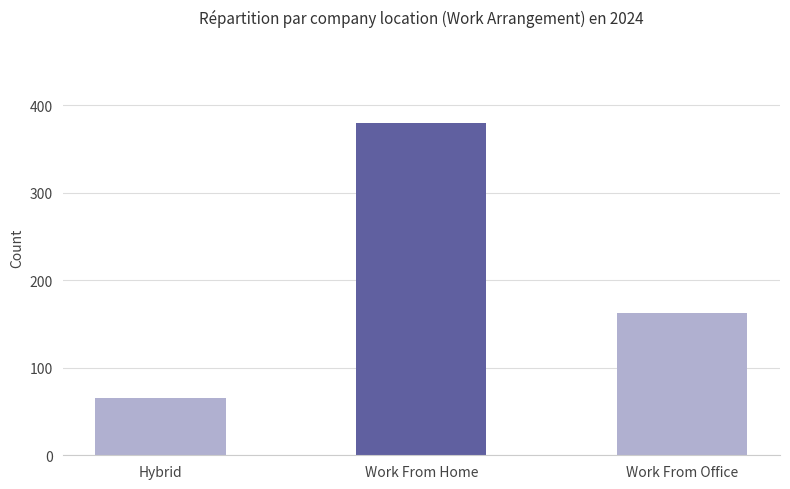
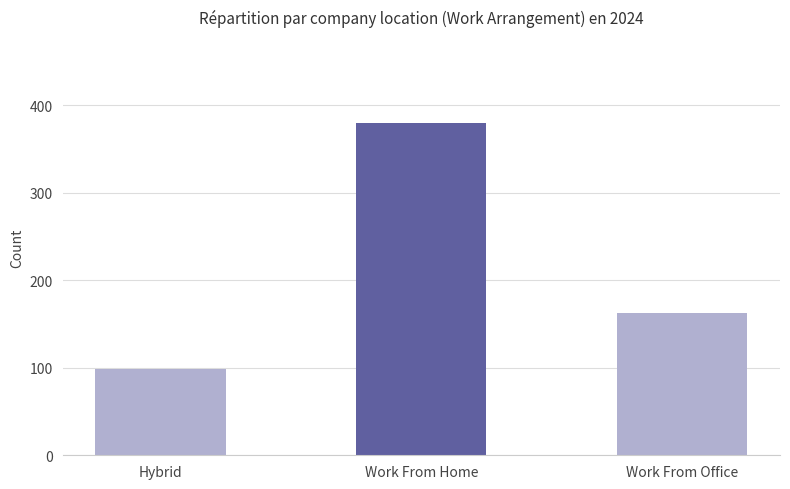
  {
-   "Hybrid": 70,
+   "Hybrid": 100,
    "Work From Home": 380,
    "Work From Office": 160
  }
